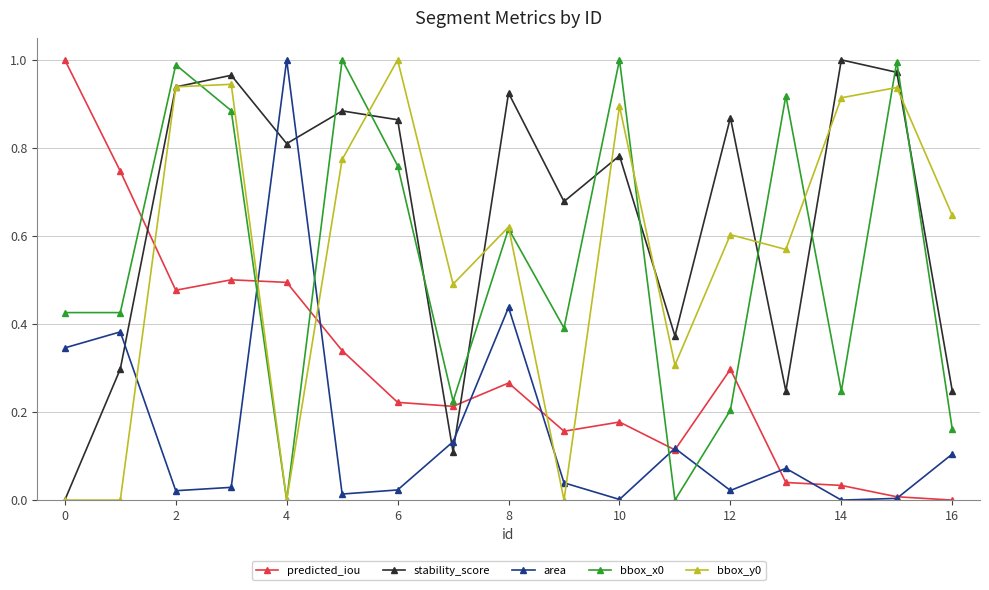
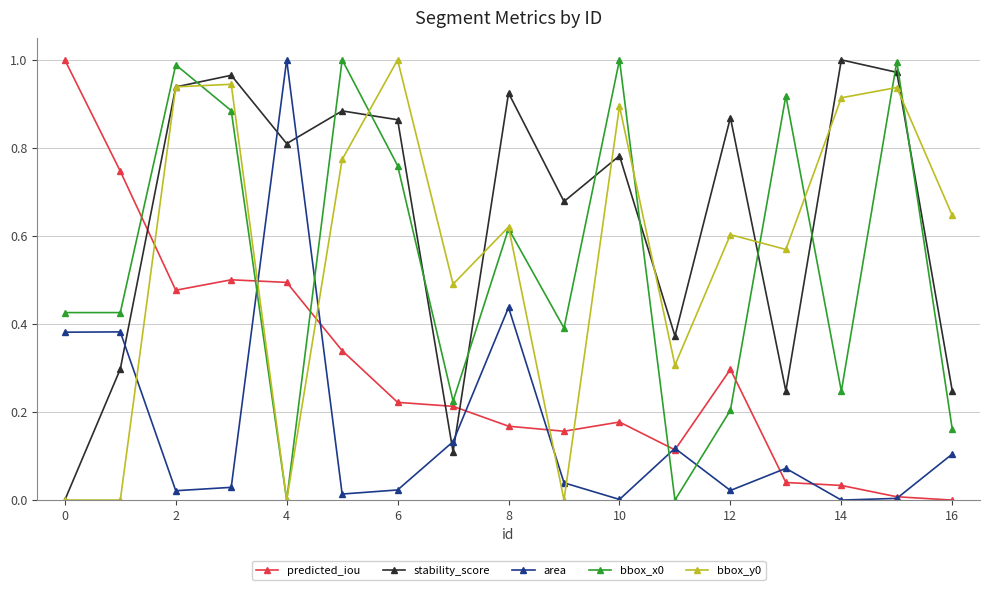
  {
    "predicted_iou": {
      "0": 1.00,
      "2": 0.48,
      "4": 0.49,
      "6": 0.22,
-     "8": 0.27,
+     "8": 0.17,
      "10": 0.18,
      "12": 0.30,
      "14": 0.03,
      "16": 0.00
    },
    "stability_score": {
      "4": 0.81,
      "6": 0.86,
      "8": 0.92,
      "10": 0.78,
      "12": 0.87,
      "14": 1.00,
      "16": 0.25
    },
    "area": {
-     "0": 0.35,
+     "0": 0.38,
      "2": 0.02,
      "4": 1.00,
      "6": 0.02,
      "8": 0.44,
      "10": 0.00,
      "12": 0.02,
      "14": 0.00,
      "16": 0.10
    },
    "bbox_x0": {
      "0": 0.43,
      "2": 0.99,
      "6": 0.76,
      "10": 1.00,
      "12": 0.20,
      "14": 0.25,
      "16": 0.16
    },
    "bbox_y0": {
      "6": 1.00,
      "10": 0.89,
      "12": 0.60,
      "14": 0.91,
      "16": 0.65
    }
  }
